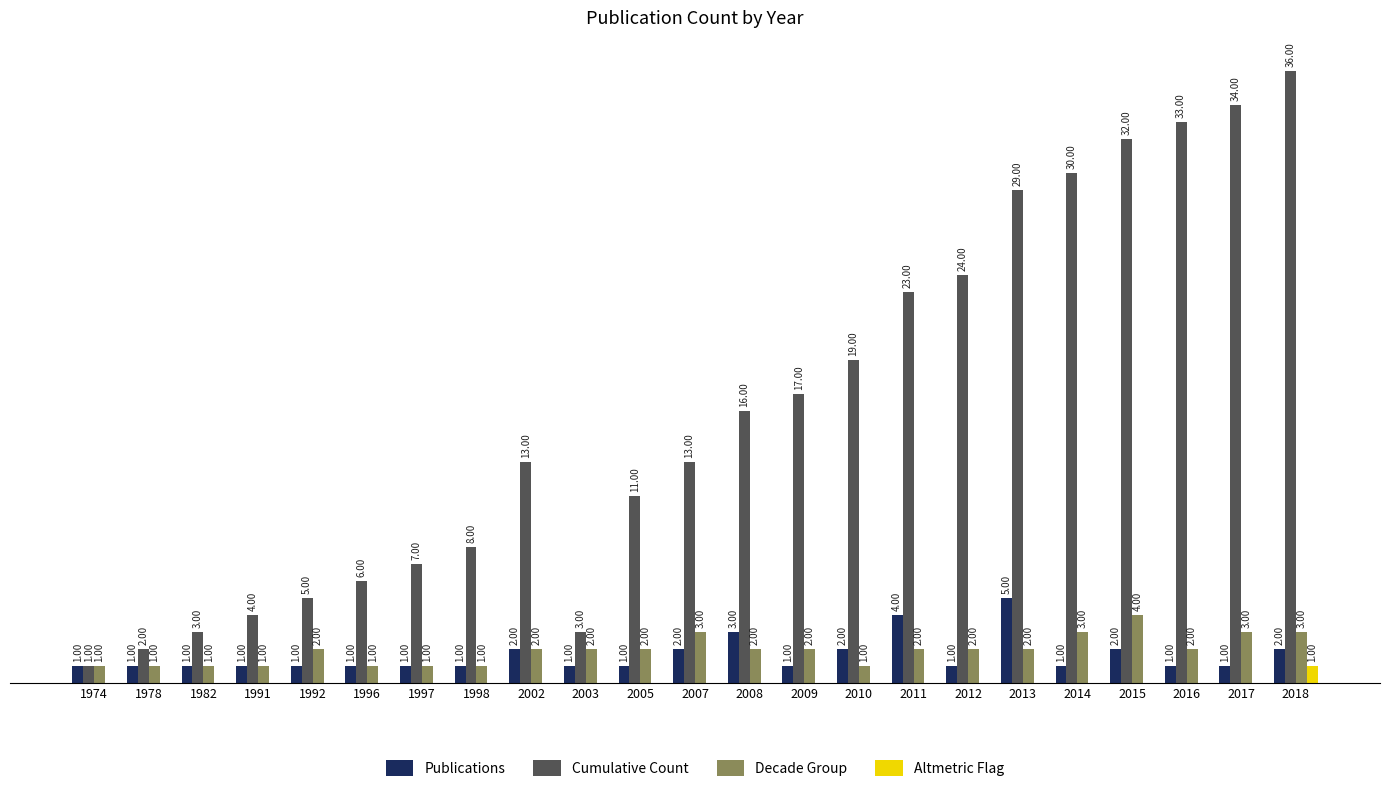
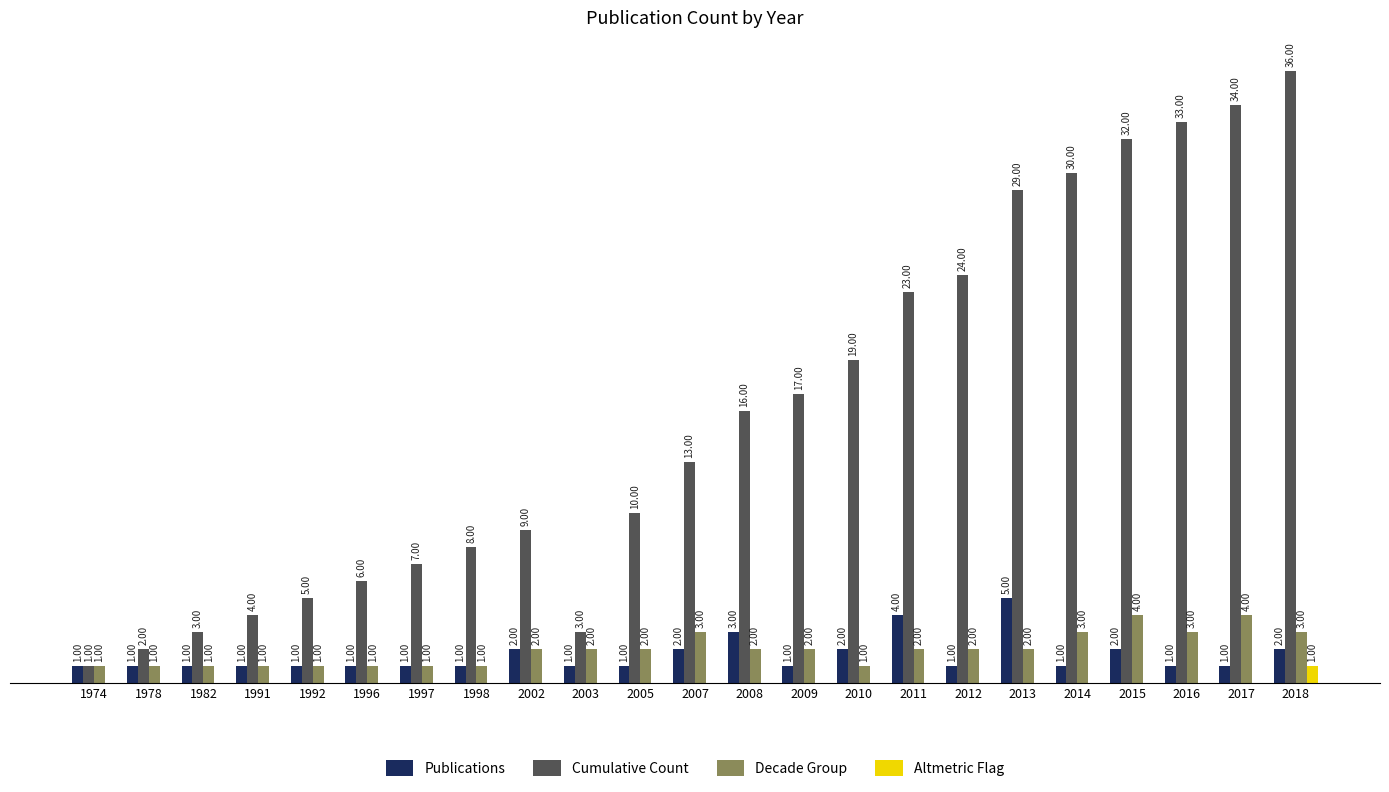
  {
    "Publications": {
      "1974": 1.00,
      "1978": 1.00,
      "1982": 1.00,
      "1991": 1.00,
      "1992": 1.00,
      "1996": 1.00,
      "1997": 1.00,
      "1998": 1.00,
      "2002": 2.00,
      "2003": 1.00,
      "2005": 1.00,
      "2007": 2.00,
      "2008": 3.00,
      "2009": 1.00,
      "2010": 2.00,
      "2011": 4.00,
      "2012": 1.00,
      "2013": 5.00,
      "2014": 1.00,
      "2015": 2.00,
      "2016": 1.00,
      "2017": 1.00,
      "2018": 2.00
    },
    "Cumulative Count": {
      "1974": 1.00,
      "1978": 2.00,
      "1982": 3.00,
      "1991": 4.00,
      "1992": 5.00,
      "1996": 6.00,
      "1997": 7.00,
      "1998": 8.00,
-     "2002": 13.00,
+     "2002": 9.00,
      "2003": 3.00,
-     "2005": 11.00,
+     "2005": 10.00,
      "2007": 13.00,
      "2008": 16.00,
      "2009": 17.00,
      "2010": 19.00,
      "2011": 23.00,
      "2012": 24.00,
      "2013": 29.00,
      "2014": 30.00,
      "2015": 32.00,
      "2016": 33.00,
      "2017": 34.00,
      "2018": 36.00
    },
    "Decade Group": {
      "1974": 1.00,
      "1978": 1.00,
      "1982": 1.00,
      "1991": 1.00,
-     "1992": 2.00,
+     "1992": 1.00,
      "1996": 1.00,
      "1997": 1.00,
      "1998": 1.00,
      "2002": 2.00,
      "2003": 2.00,
      "2005": 2.00,
      "2007": 3.00,
      "2008": 2.00,
      "2009": 2.00,
      "2010": 1.00,
      "2011": 2.00,
      "2012": 2.00,
      "2013": 2.00,
      "2014": 3.00,
      "2015": 4.00,
-     "2016": 2.00,
-     "2017": 3.00,
+     "2016": 3.00,
+     "2017": 4.00,
      "2018": 3.00
    },
    "Altmetric Flag": {
      "2018": 1.00
    }
  }
